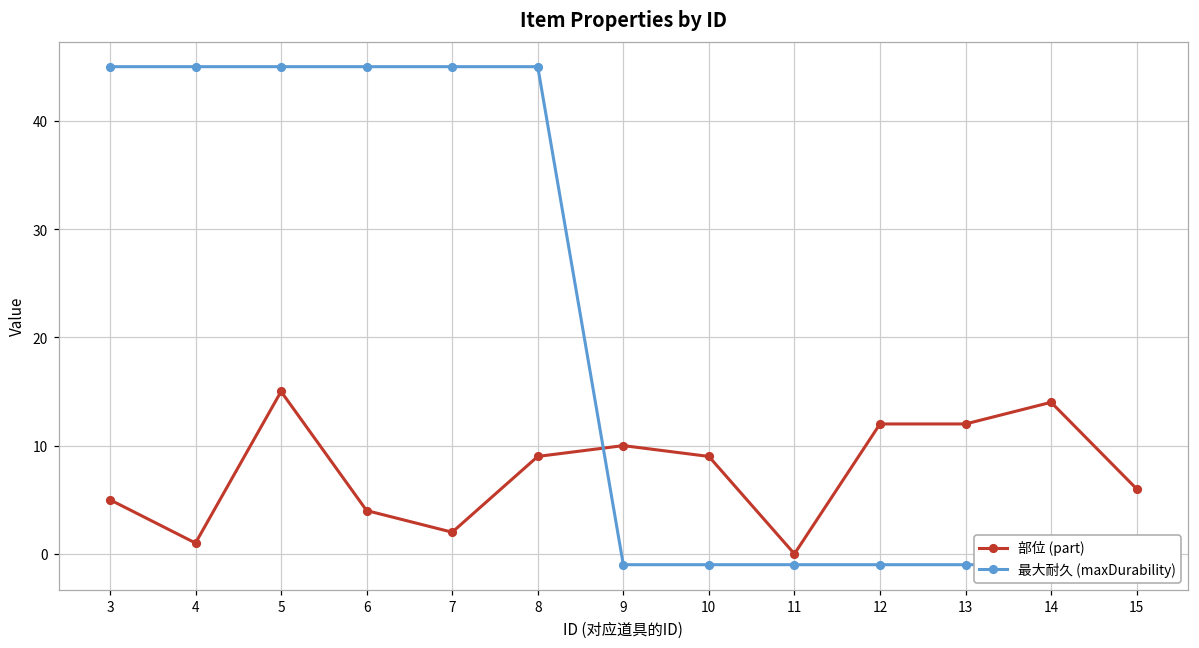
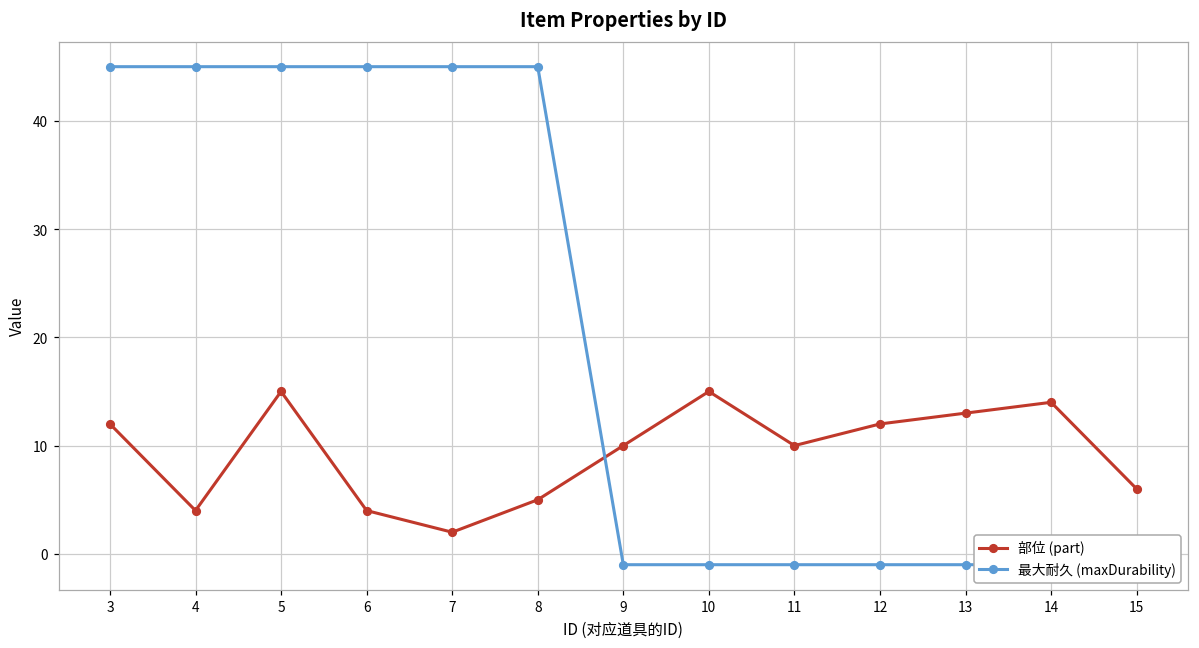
  {
    "部位 (part)": {
-     "3": 5,
-     "4": 1,
+     "3": 12,
+     "4": 4,
      "5": 15,
      "6": 4,
      "7": 2,
-     "8": 9,
+     "8": 5,
      "9": 10,
-     "10": 9,
-     "11": 0,
+     "10": 15,
+     "11": 10,
      "12": 12,
-     "13": 12,
+     "13": 13,
      "14": 14,
      "15": 6
    },
    "最大耐久 (maxDurability)": {
      "3": 45,
      "4": 45,
      "5": 45,
      "6": 45,
      "7": 45,
      "8": 45,
      "9": -1,
      "10": -1,
      "11": -1,
      "12": -1,
      "13": -1
    }
  }
